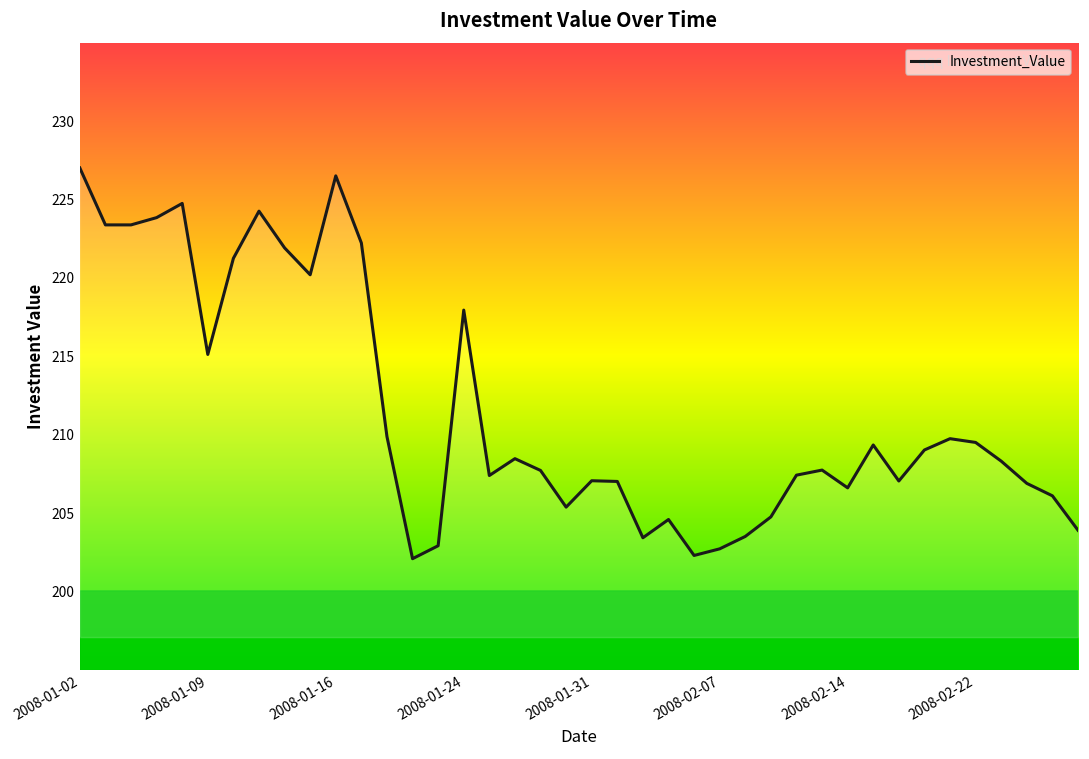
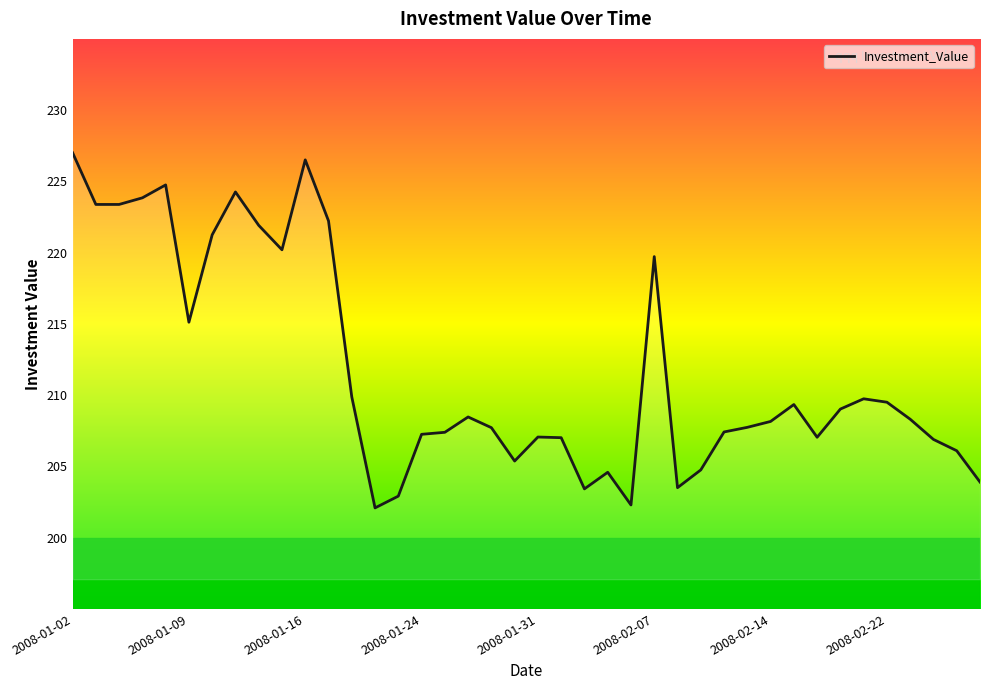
  {
    "2008-01-02": 227.0,
    "2008-01-09": 215.1,
    "2008-01-16": 226.5,
-   "2008-01-24": 217.9,
+   "2008-01-24": 207.3,
    "2008-01-31": 207.1,
-   "2008-02-07": 202.7,
-   "2008-02-14": 206.6,
+   "2008-02-07": 219.7,
+   "2008-02-14": 208.2,
    "2008-02-22": 209.5
  }
